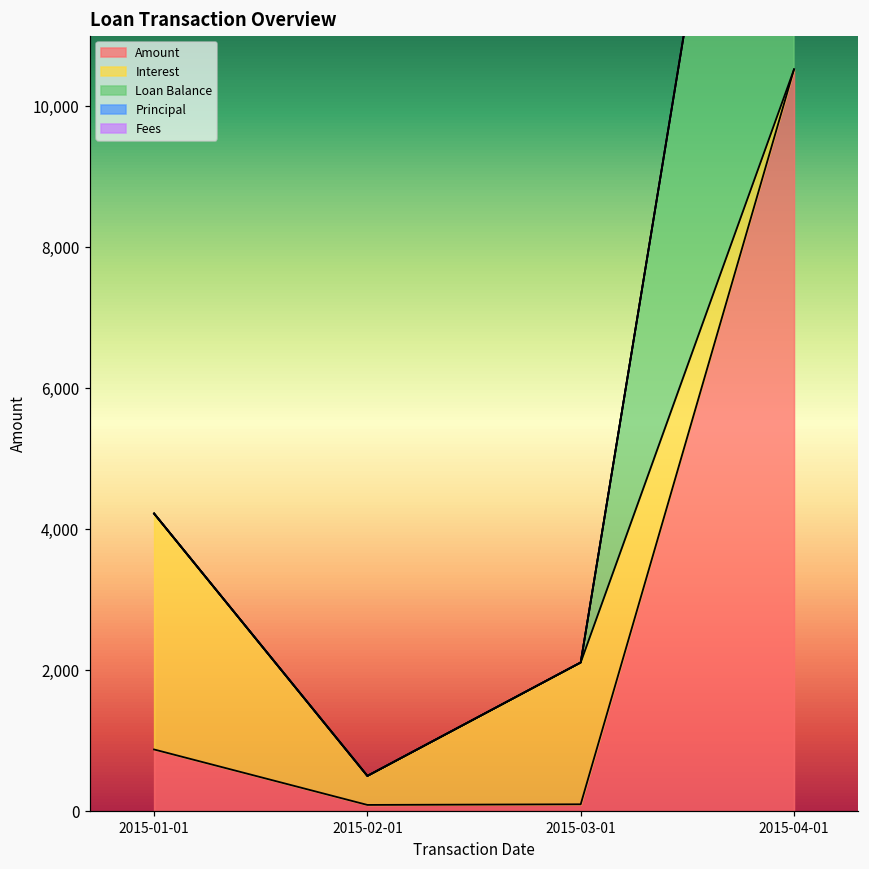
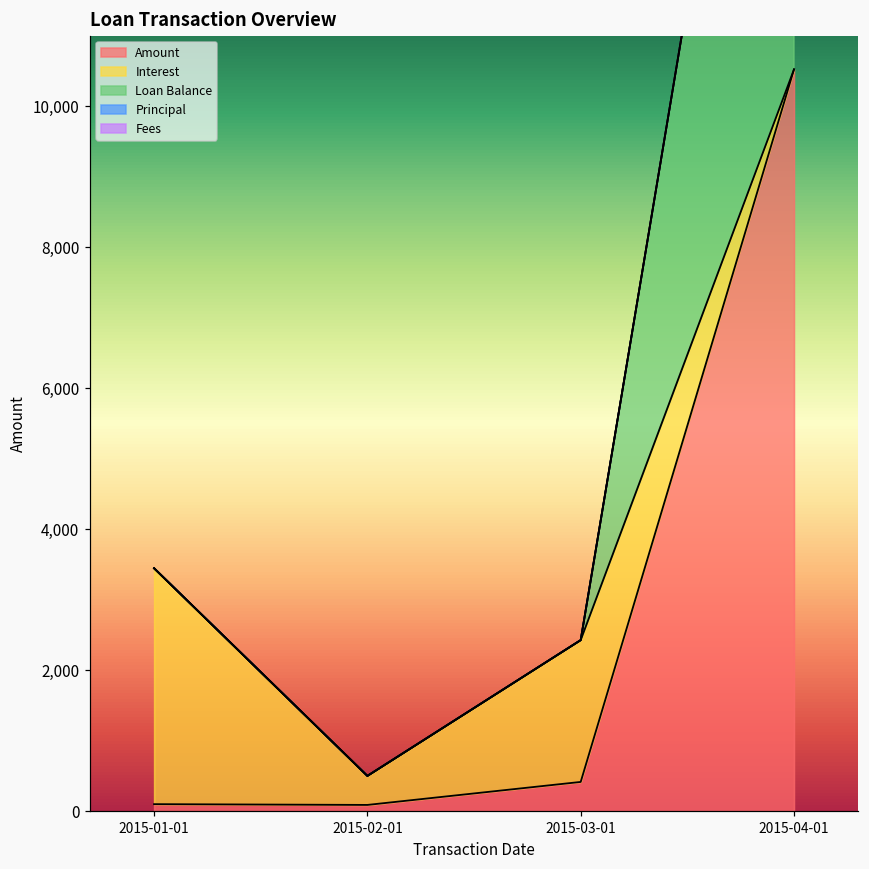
  {
    "Amount": {
-     "2015-01-01": 900,
+     "2015-01-01": 100,
      "2015-02-01": 100,
-     "2015-03-01": 100
+     "2015-03-01": 400
    }
  }
